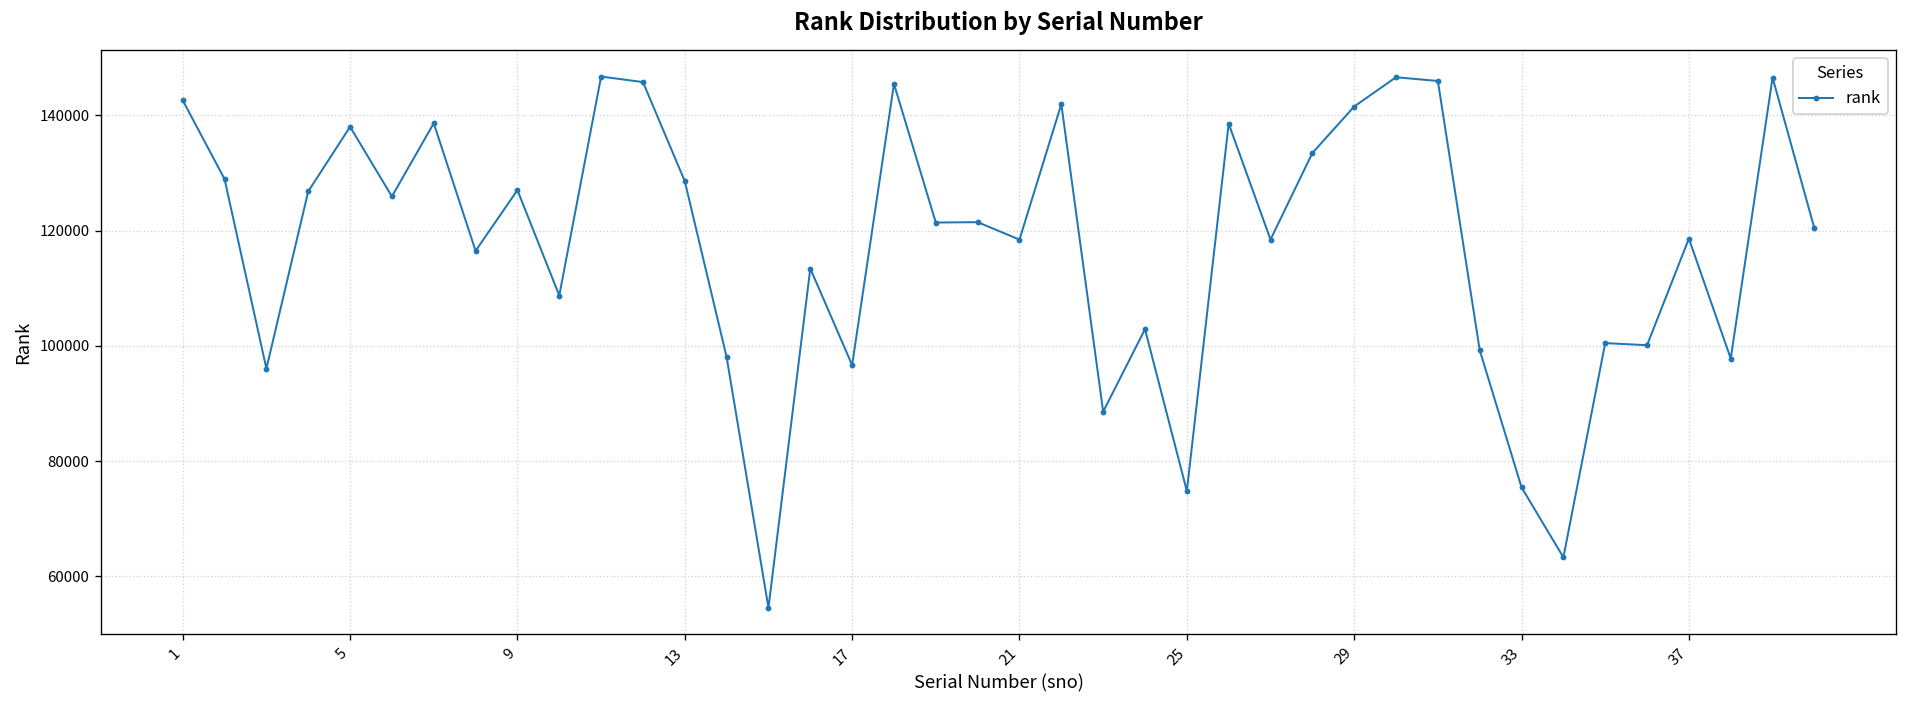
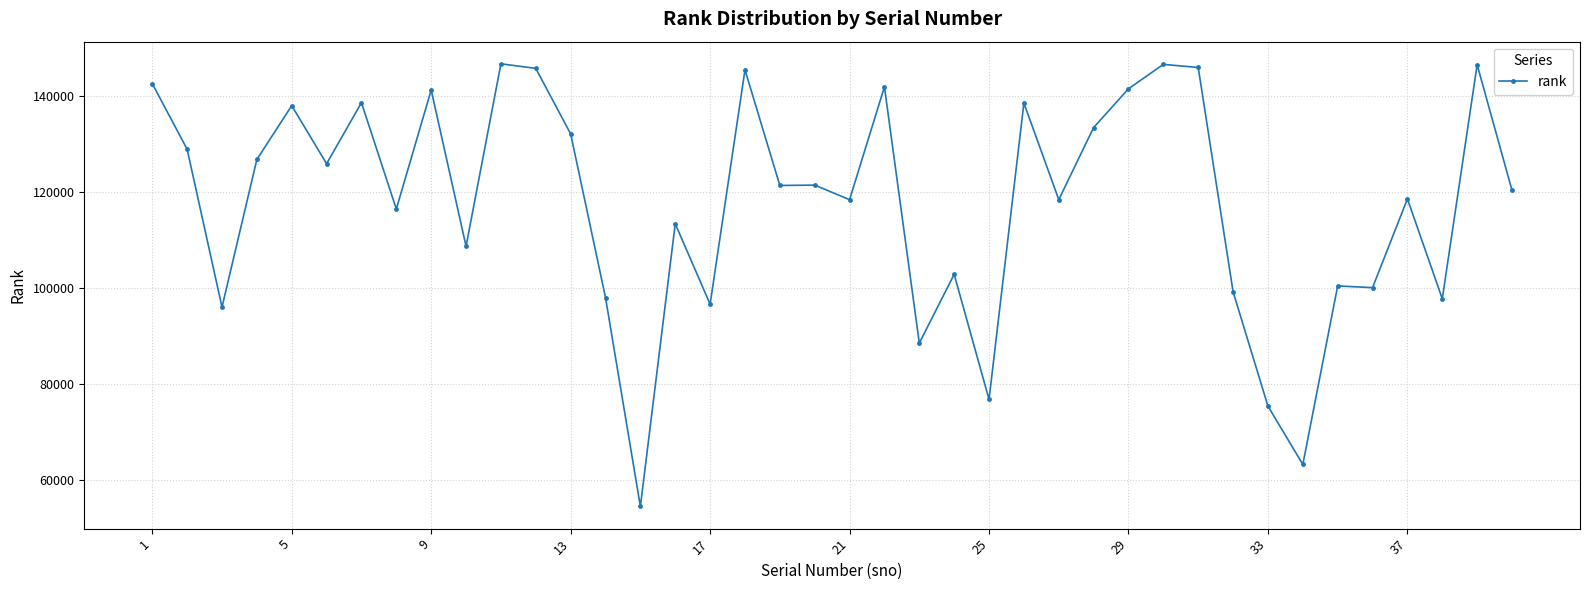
  {
    "1": 143000,
    "5": 138000,
-   "9": 127000,
-   "13": 129000,
+   "9": 141000,
+   "13": 132000,
    "17": 97000,
    "21": 118000,
-   "25": 75000,
+   "25": 77000,
    "29": 142000,
    "33": 75000,
    "37": 119000
  }
